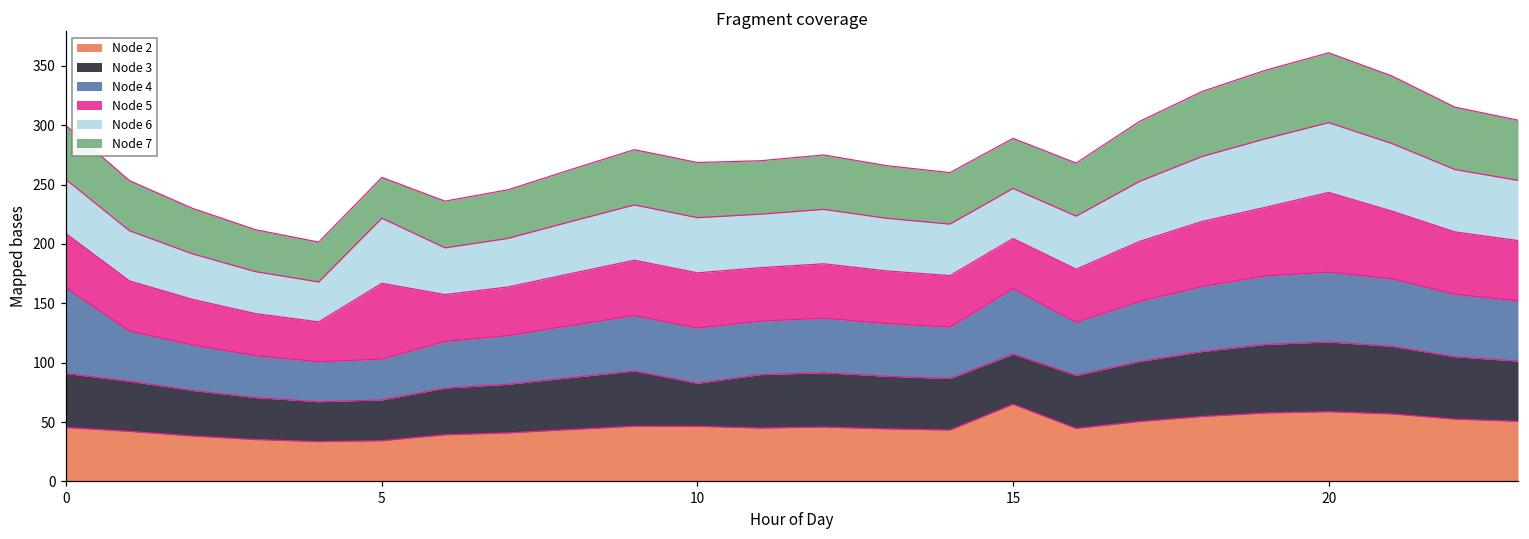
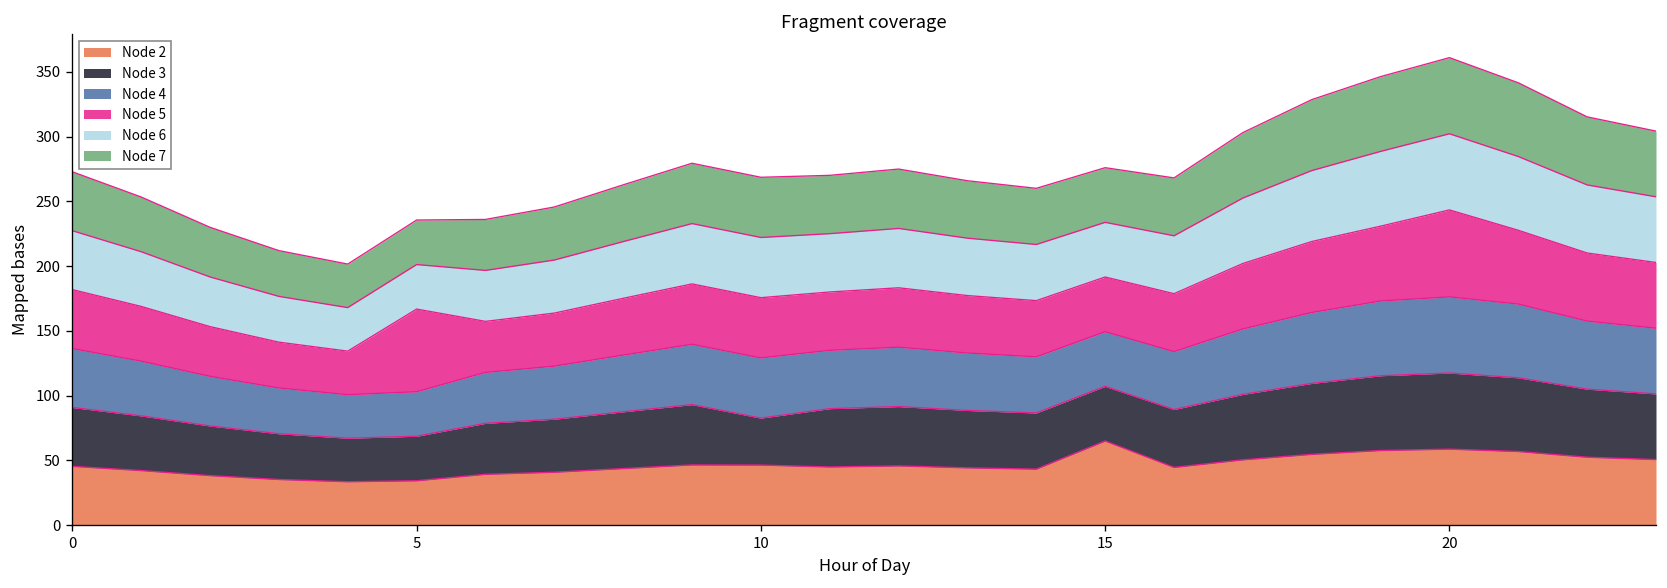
  {
    "Node 2": {
      "0": 45,
      "5": 34,
      "10": 46,
      "15": 65,
      "20": 59
    },
    "Node 3": {
      "0": 45,
      "5": 34,
      "10": 36,
      "15": 42,
      "20": 59
    },
    "Node 4": {
-     "0": 72,
+     "0": 45,
      "5": 34,
      "10": 46,
-     "15": 55,
+     "15": 42,
      "20": 59
    },
    "Node 5": {
      "0": 45,
      "5": 64,
      "10": 46,
      "15": 42,
      "20": 67
    },
    "Node 6": {
      "0": 45,
-     "5": 55,
+     "5": 34,
      "10": 46,
      "15": 42,
      "20": 59
    },
    "Node 7": {
      "0": 45,
      "5": 34,
      "10": 46,
      "15": 42,
      "20": 59
    }
  }
